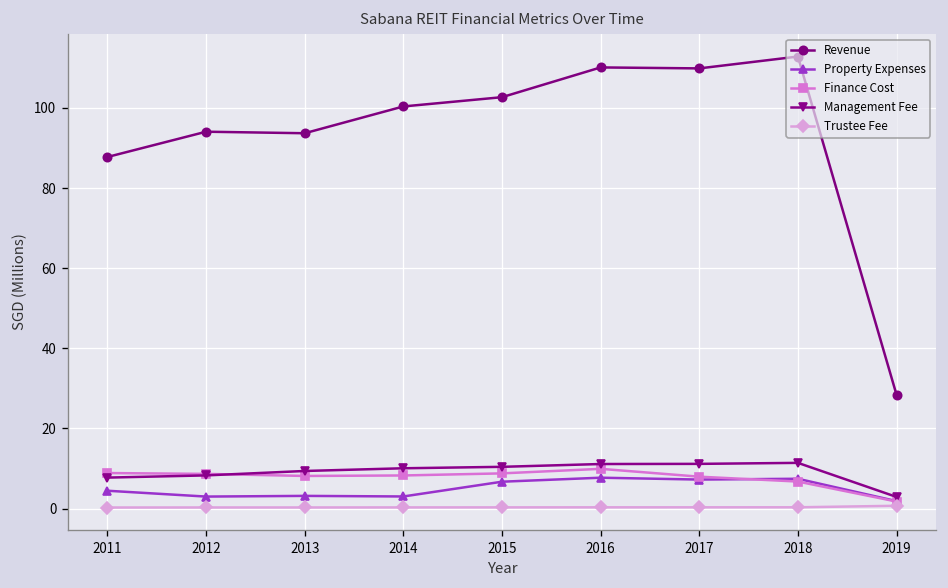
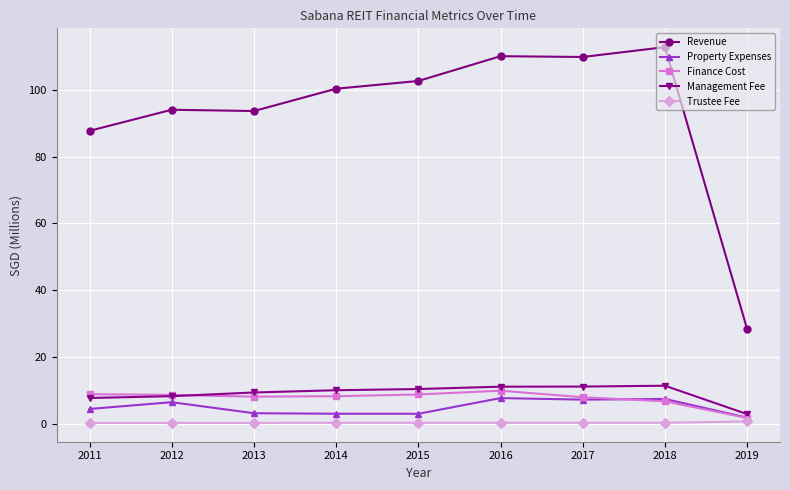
  {
    "Property Expenses": {
      "2011": 4,
-     "2012": 3,
+     "2012": 6,
      "2013": 3,
      "2014": 3,
-     "2015": 7,
+     "2015": 3,
      "2016": 8
    }
  }
